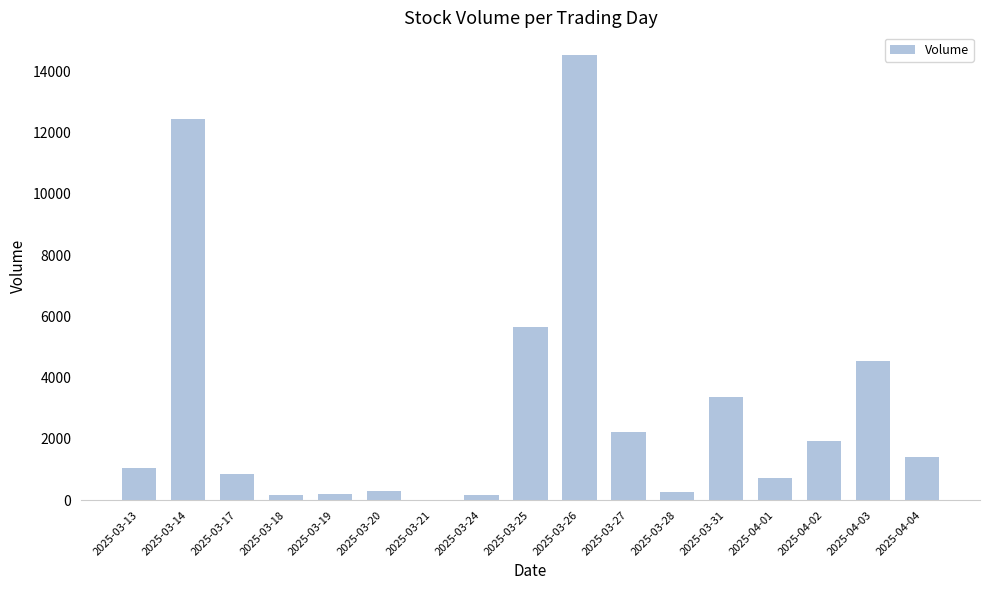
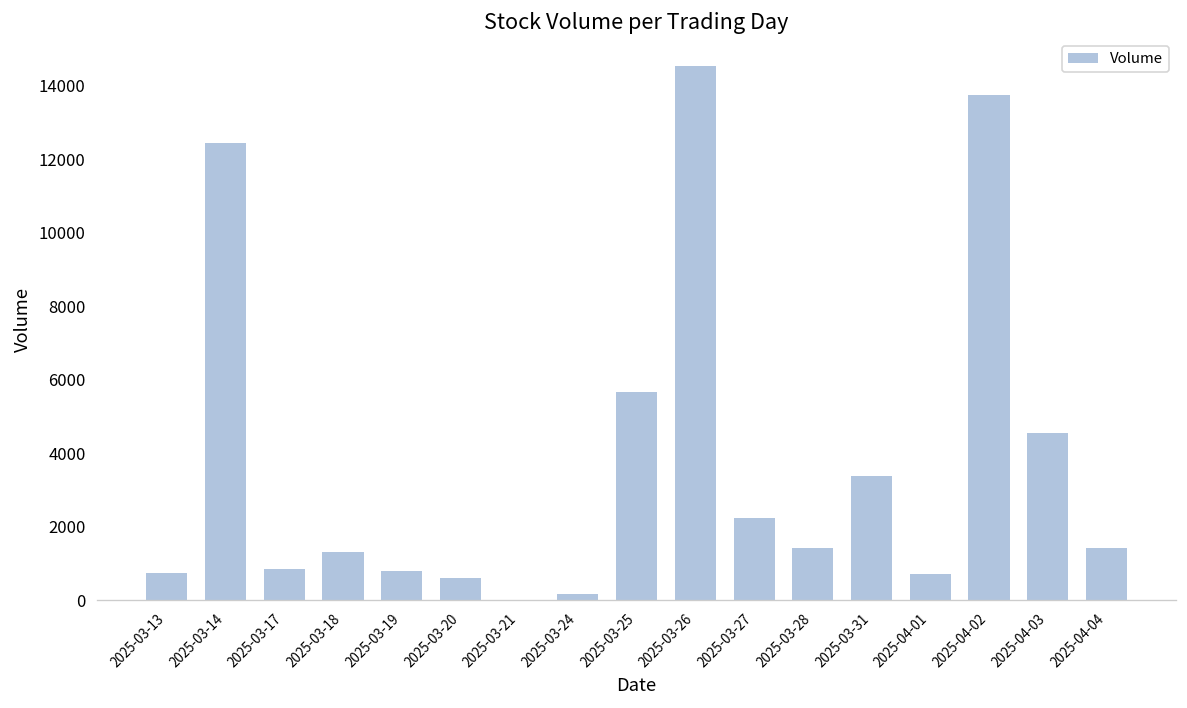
  {
-   "2025-03-13": 1000,
+   "2025-03-13": 700,
    "2025-03-14": 12400,
    "2025-03-17": 900,
-   "2025-03-18": 200,
-   "2025-03-19": 200,
-   "2025-03-20": 300,
+   "2025-03-18": 1300,
+   "2025-03-19": 800,
+   "2025-03-20": 600,
    "2025-03-21": 0,
    "2025-03-24": 200,
    "2025-03-25": 5700,
    "2025-03-26": 14600,
    "2025-03-27": 2200,
-   "2025-03-28": 300,
+   "2025-03-28": 1400,
    "2025-03-31": 3400,
    "2025-04-01": 700,
-   "2025-04-02": 1900,
+   "2025-04-02": 13700,
    "2025-04-03": 4500,
    "2025-04-04": 1400
  }
